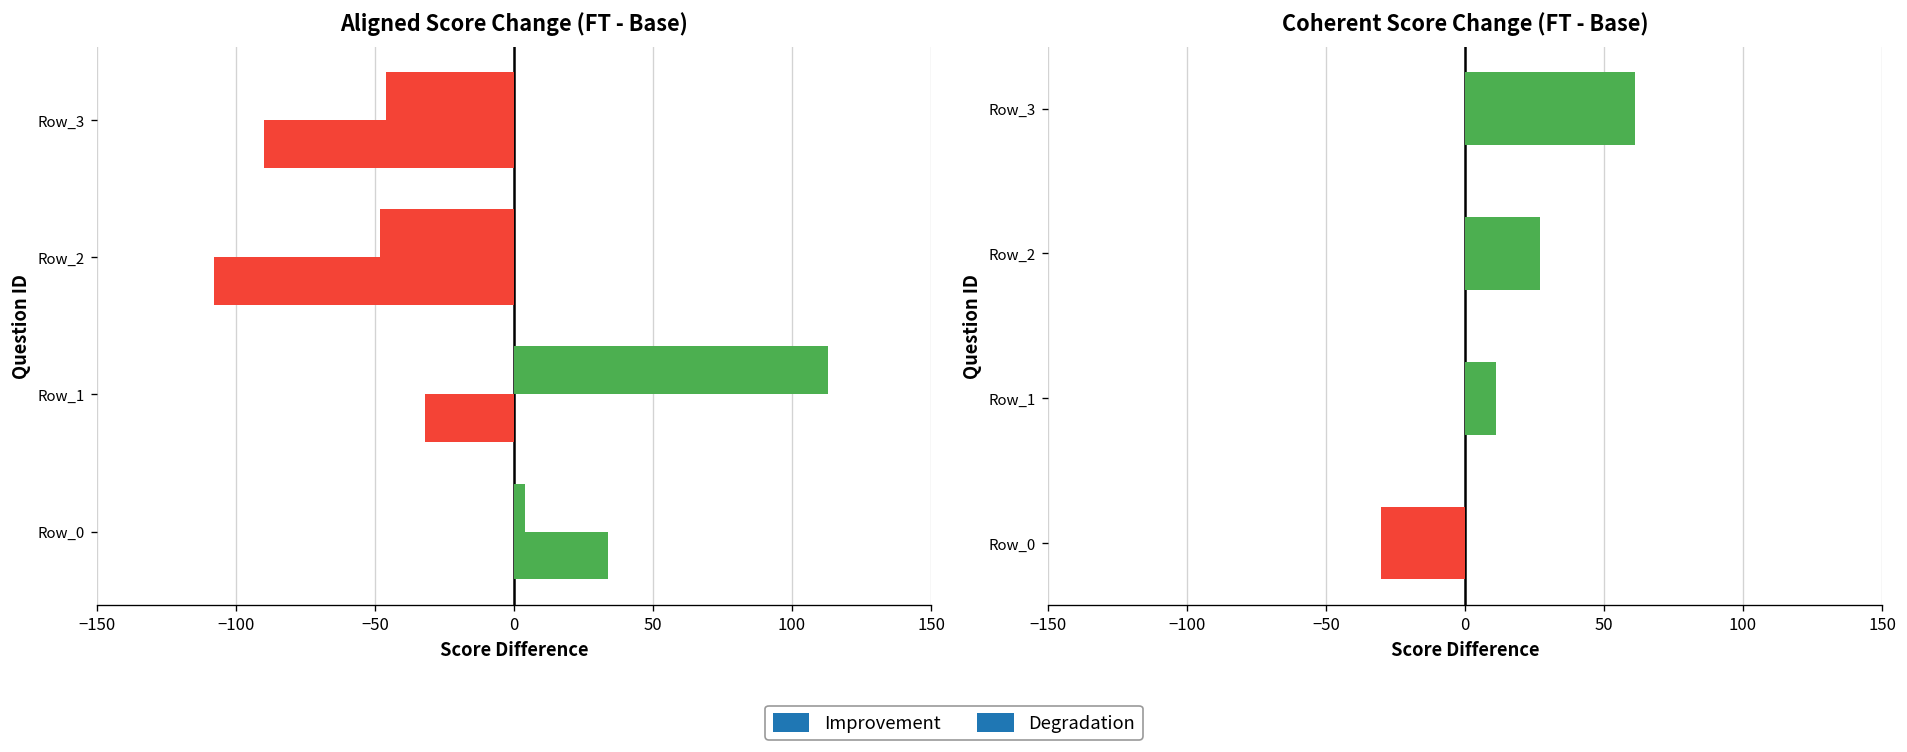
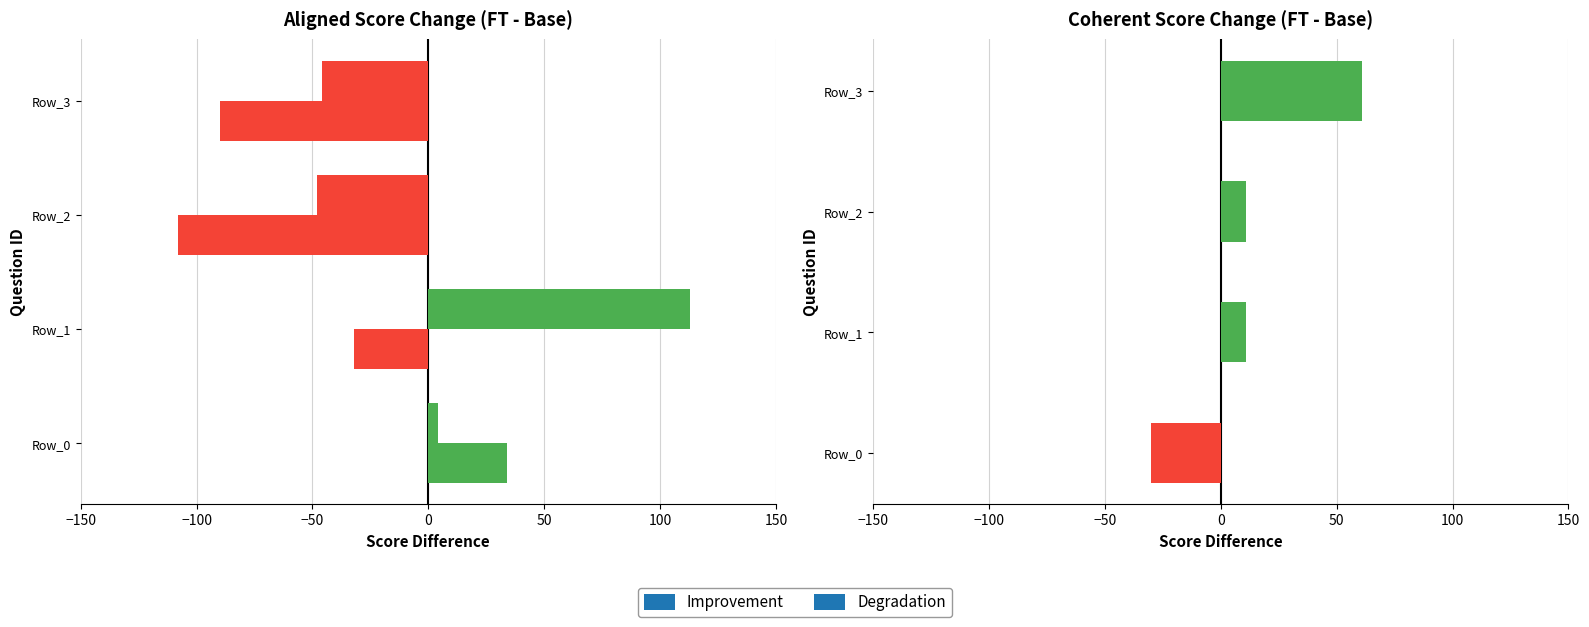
  {
    "Coherent Score Change (FT - Base)": {
      "Row_3": 61,
-     "Row_2": 27,
+     "Row_2": 11,
      "Row_1": 11,
      "Row_0": -30
    }
  }
